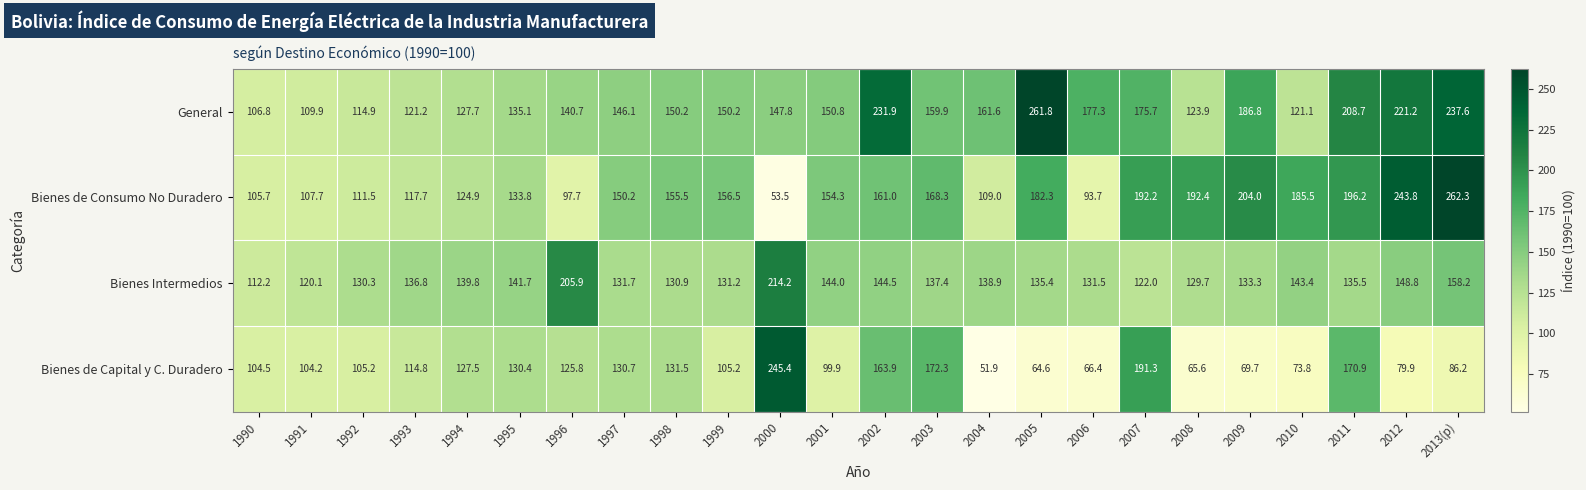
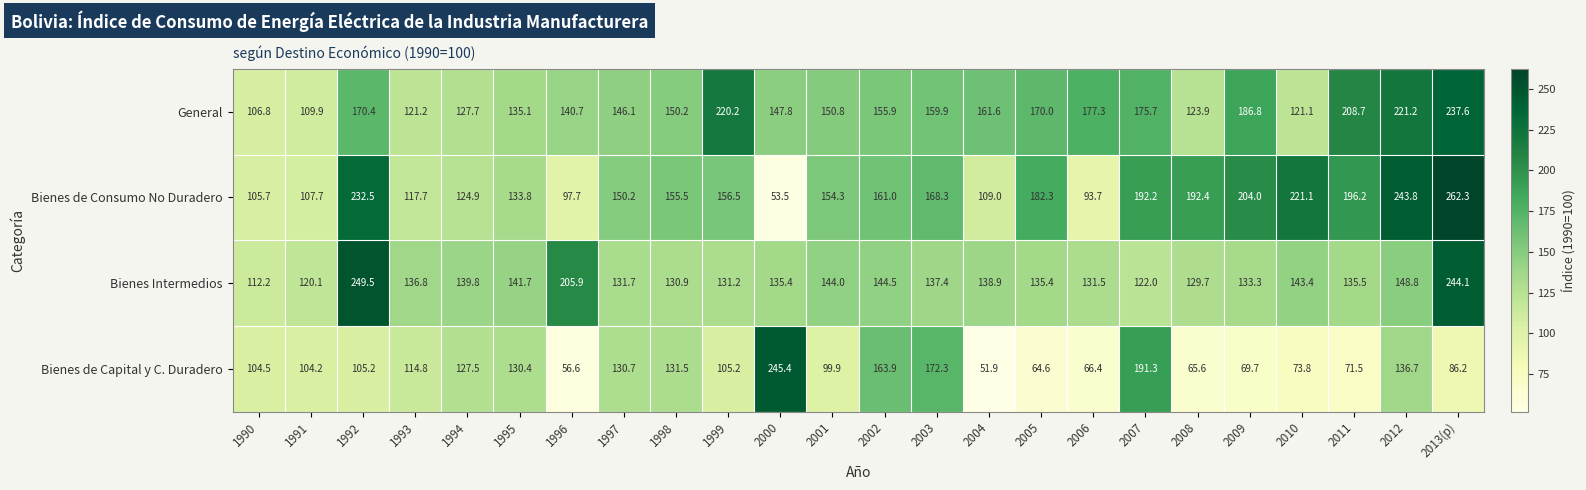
  {
    "General": {
      "1990": 106.8,
      "1991": 109.9,
-     "1992": 114.9,
+     "1992": 170.4,
      "1993": 121.2,
      "1994": 127.7,
      "1995": 135.1,
      "1996": 140.7,
      "1997": 146.1,
      "1998": 150.2,
-     "1999": 150.2,
+     "1999": 220.2,
      "2000": 147.8,
      "2001": 150.8,
-     "2002": 231.9,
+     "2002": 155.9,
      "2003": 159.9,
      "2004": 161.6,
-     "2005": 261.8,
+     "2005": 170.0,
      "2006": 177.3,
      "2007": 175.7,
      "2008": 123.9,
      "2009": 186.8,
      "2010": 121.1,
      "2011": 208.7,
      "2012": 221.2,
      "2013(p)": 237.6
    },
    "Bienes de Consumo No Duradero": {
      "1990": 105.7,
      "1991": 107.7,
-     "1992": 111.5,
+     "1992": 232.5,
      "1993": 117.7,
      "1994": 124.9,
      "1995": 133.8,
      "1996": 97.7,
      "1997": 150.2,
      "1998": 155.5,
      "1999": 156.5,
      "2000": 53.5,
      "2001": 154.3,
      "2002": 161.0,
      "2003": 168.3,
      "2004": 109.0,
      "2005": 182.3,
      "2006": 93.7,
      "2007": 192.2,
      "2008": 192.4,
      "2009": 204.0,
-     "2010": 185.5,
+     "2010": 221.1,
      "2011": 196.2,
      "2012": 243.8,
      "2013(p)": 262.3
    },
    "Bienes Intermedios": {
      "1990": 112.2,
      "1991": 120.1,
-     "1992": 130.3,
+     "1992": 249.5,
      "1993": 136.8,
      "1994": 139.8,
      "1995": 141.7,
      "1996": 205.9,
      "1997": 131.7,
      "1998": 130.9,
      "1999": 131.2,
-     "2000": 214.2,
+     "2000": 135.4,
      "2001": 144.0,
      "2002": 144.5,
      "2003": 137.4,
      "2004": 138.9,
      "2005": 135.4,
      "2006": 131.5,
      "2007": 122.0,
      "2008": 129.7,
      "2009": 133.3,
      "2010": 143.4,
      "2011": 135.5,
      "2012": 148.8,
-     "2013(p)": 158.2
+     "2013(p)": 244.1
    },
    "Bienes de Capital y C. Duradero": {
      "1990": 104.5,
      "1991": 104.2,
      "1992": 105.2,
      "1993": 114.8,
      "1994": 127.5,
      "1995": 130.4,
-     "1996": 125.8,
+     "1996": 56.6,
      "1997": 130.7,
      "1998": 131.5,
      "1999": 105.2,
      "2000": 245.4,
      "2001": 99.9,
      "2002": 163.9,
      "2003": 172.3,
      "2004": 51.9,
      "2005": 64.6,
      "2006": 66.4,
      "2007": 191.3,
      "2008": 65.6,
      "2009": 69.7,
      "2010": 73.8,
-     "2011": 170.9,
-     "2012": 79.9,
+     "2011": 71.5,
+     "2012": 136.7,
      "2013(p)": 86.2
    }
  }
